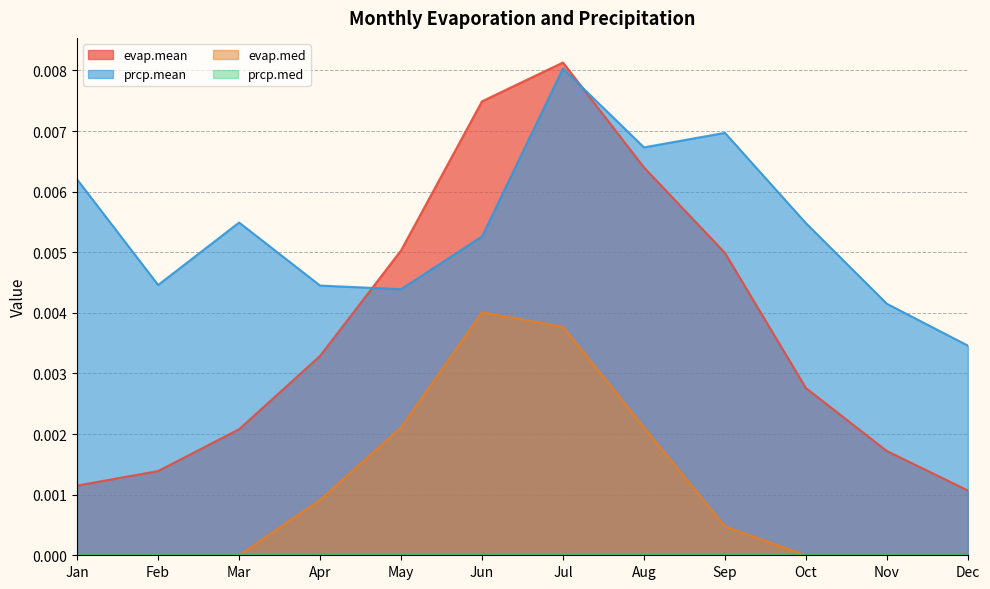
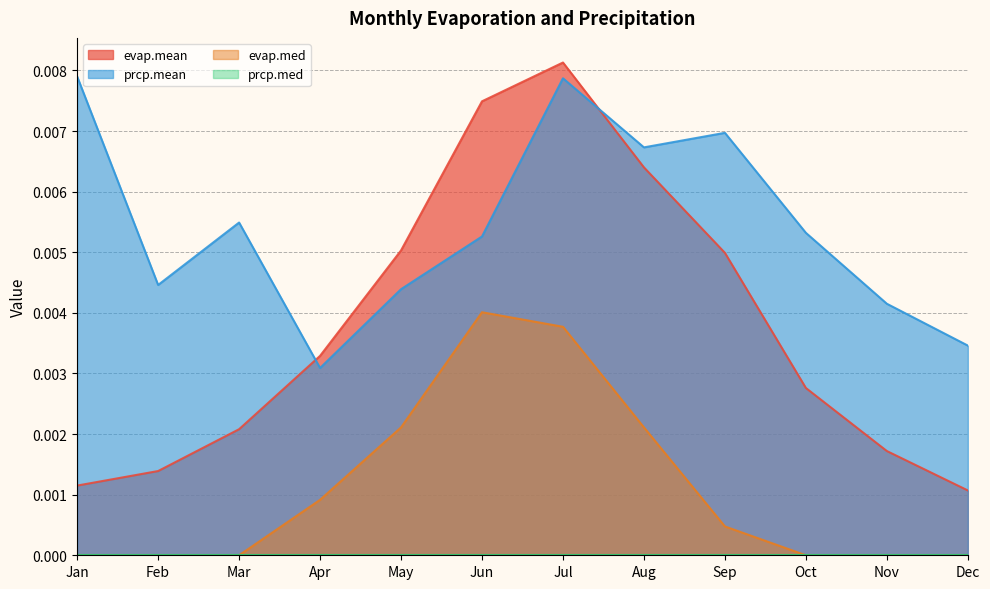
  {
    "prcp.mean": {
-     "Jan": 0.0062,
+     "Jan": 0.0079,
      "Feb": 0.0045,
      "Mar": 0.0055,
-     "Apr": 0.0045,
+     "Apr": 0.0031,
      "May": 0.0044,
      "Jun": 0.0053,
-     "Jul": 0.0080,
+     "Jul": 0.0079,
      "Aug": 0.0067,
      "Sep": 0.0070,
-     "Oct": 0.0055,
+     "Oct": 0.0053,
      "Nov": 0.0042,
      "Dec": 0.0035
    },
    "prcp.med": {
      "Apr": 0.0000,
      "May": 0.0000,
      "Jun": 0.0000,
      "Jul": 0.0000,
      "Aug": 0.0000,
      "Sep": 0.0000
    }
  }
